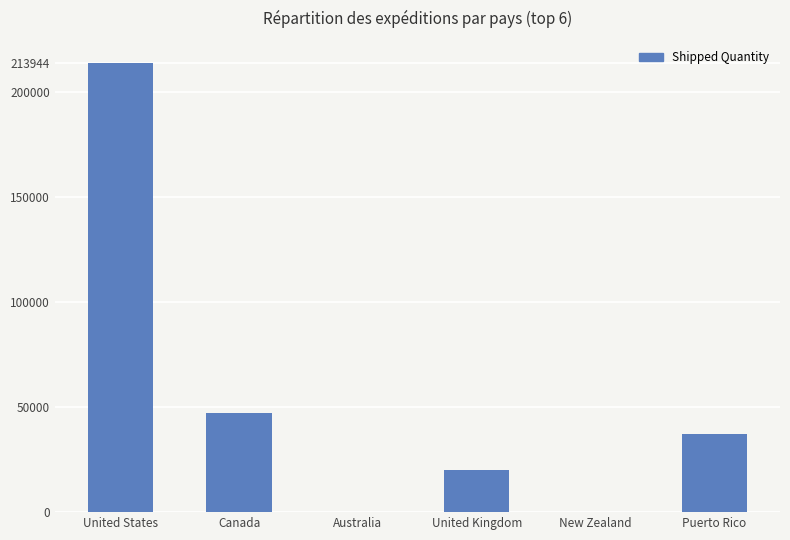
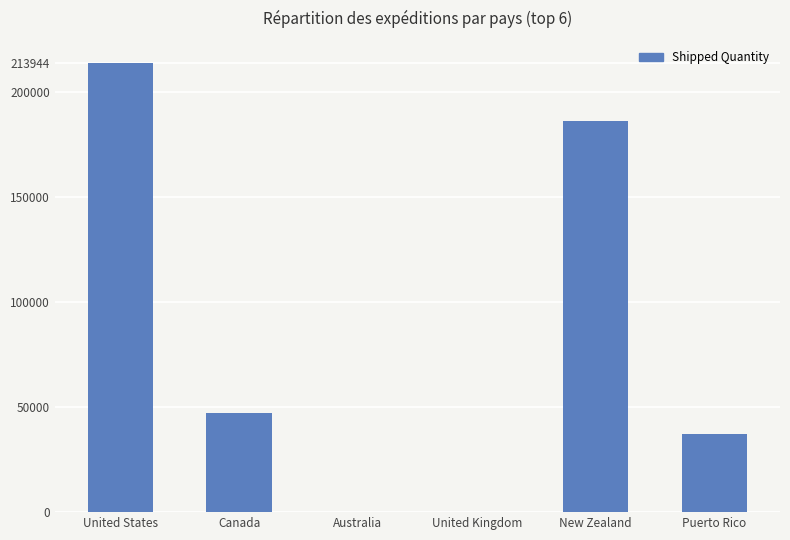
  {
    "United States": 214000,
    "Canada": 47000,
-   "United Kingdom": 20000,
-   "New Zealand": 0,
+   "United Kingdom": 0,
+   "New Zealand": 186000,
    "Puerto Rico": 37000
  }
